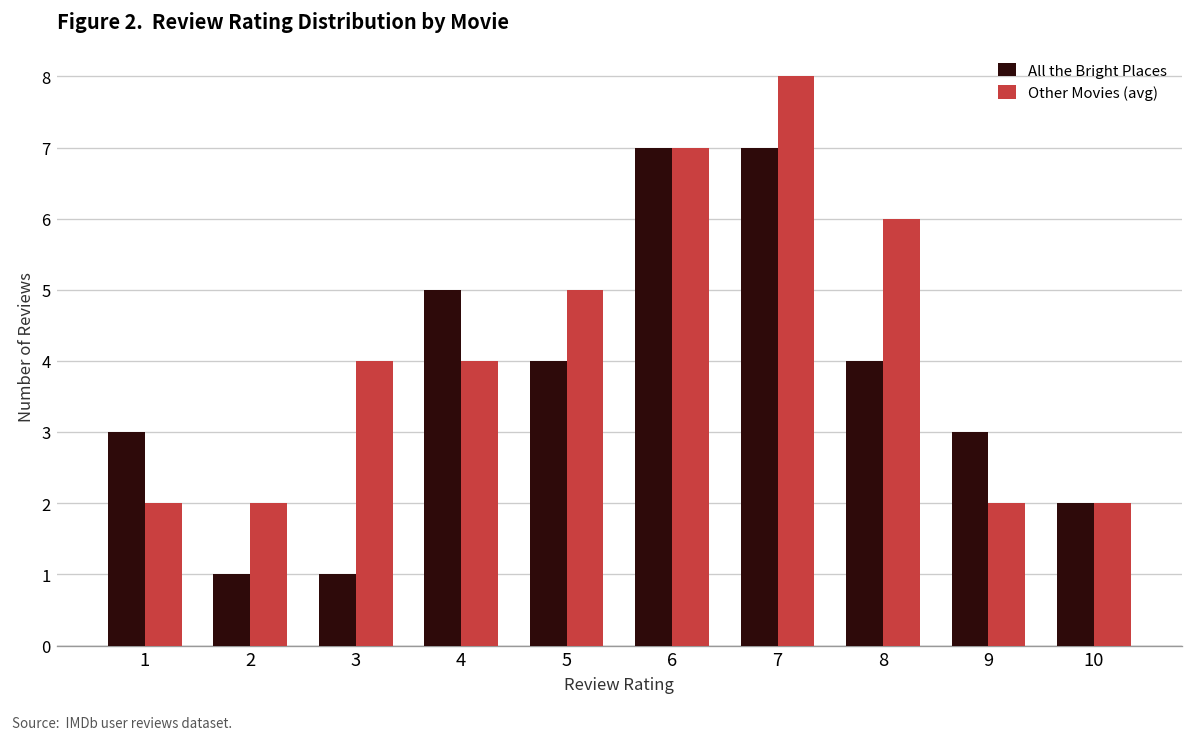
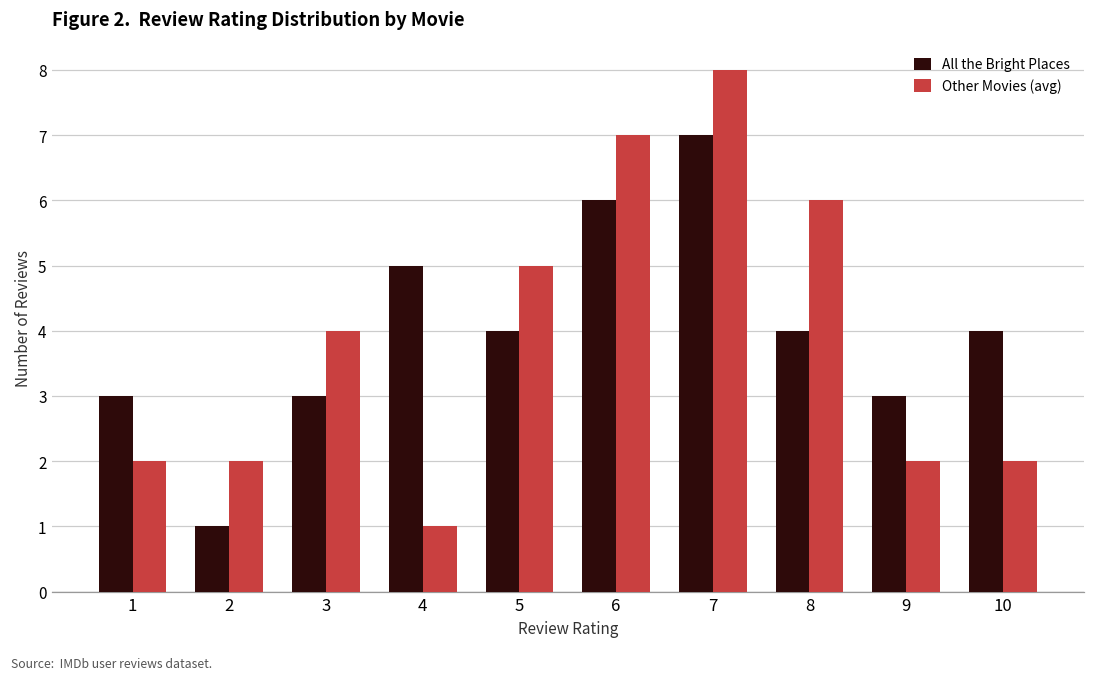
  {
    "All the Bright Places": {
      "1": 3,
      "2": 1,
-     "3": 1,
+     "3": 3,
      "4": 5,
      "5": 4,
-     "6": 7,
+     "6": 6,
      "7": 7,
      "8": 4,
      "9": 3,
-     "10": 2
+     "10": 4
    },
    "Other Movies (avg)": {
      "1": 2,
      "2": 2,
      "3": 4,
-     "4": 4,
+     "4": 1,
      "5": 5,
      "6": 7,
      "7": 8,
      "8": 6,
      "9": 2,
      "10": 2
    }
  }
